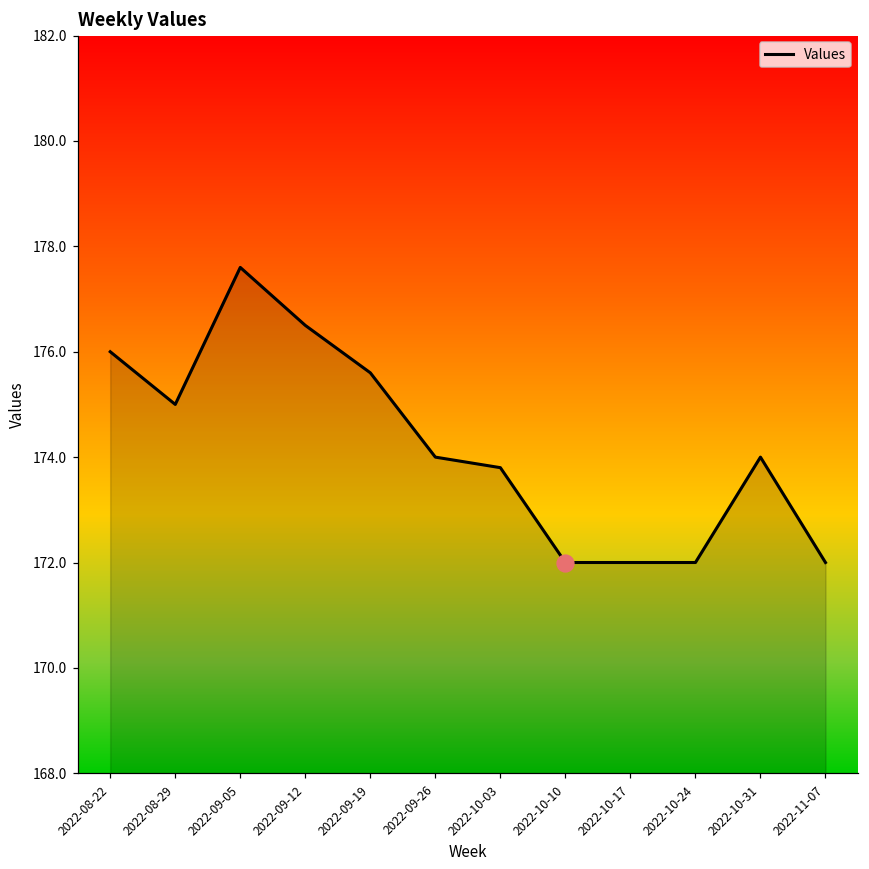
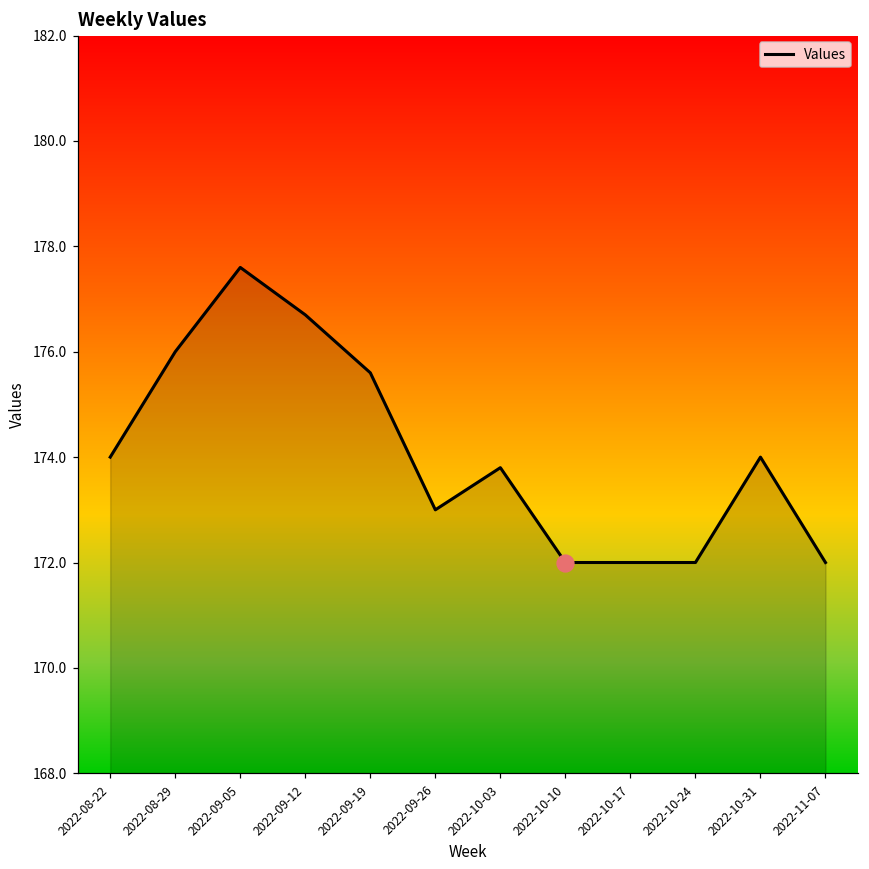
  {
    "Values": {
-     "2022-08-22": 176,
-     "2022-08-29": 175,
+     "2022-08-22": 174,
+     "2022-08-29": 176,
      "2022-09-05": 177.6,
-     "2022-09-12": 176.5,
+     "2022-09-12": 176.7,
      "2022-09-19": 175.6,
-     "2022-09-26": 174,
+     "2022-09-26": 173,
      "2022-10-03": 173.8,
      "2022-10-17": 172.0,
      "2022-10-24": 172.0,
      "2022-10-31": 174.0,
      "2022-11-07": 172.0
    }
  }
